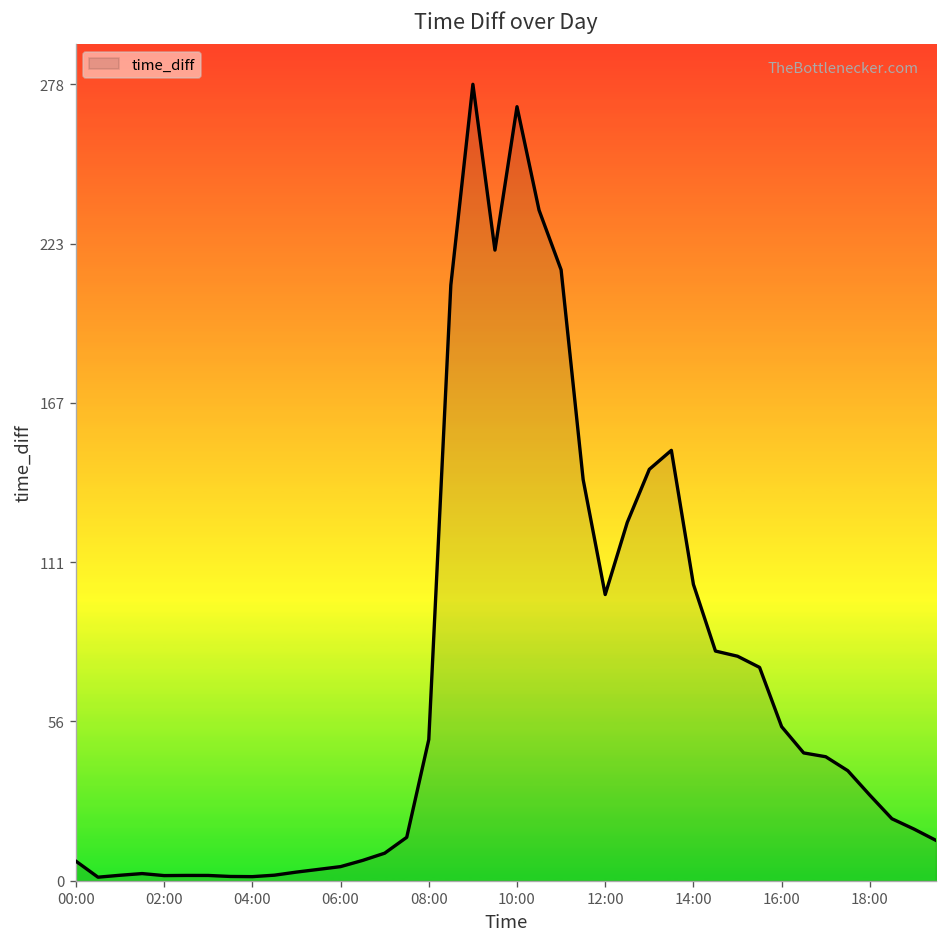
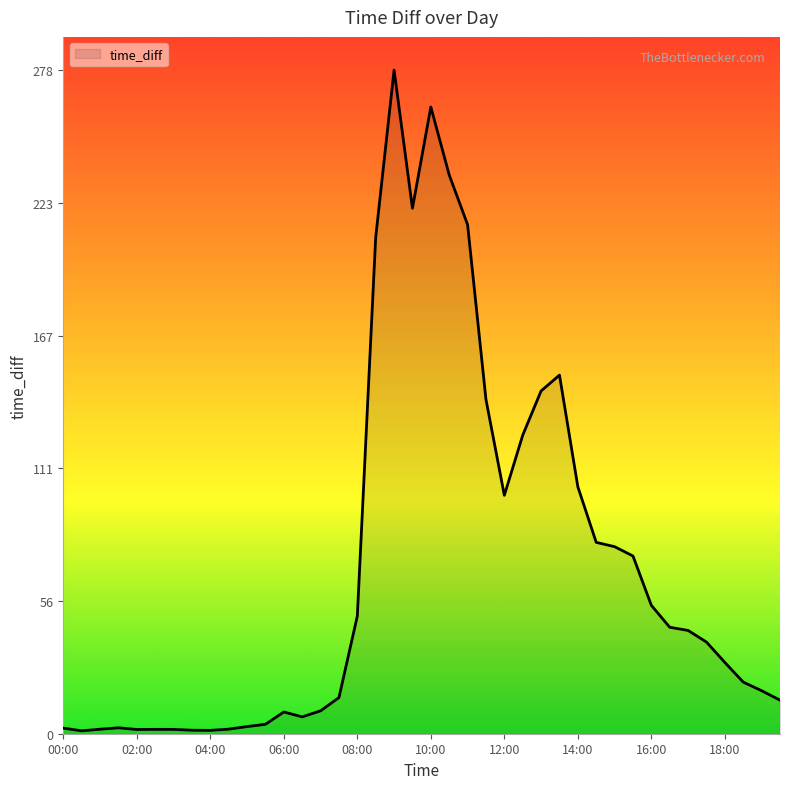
  {
-   "00:00": 7,
+   "00:00": 2,
    "02:00": 2,
    "04:00": 1,
-   "06:00": 5,
+   "06:00": 9,
    "08:00": 49,
-   "10:00": 271,
+   "10:00": 263,
    "12:00": 100,
    "14:00": 104,
    "16:00": 54,
    "18:00": 30
  }
